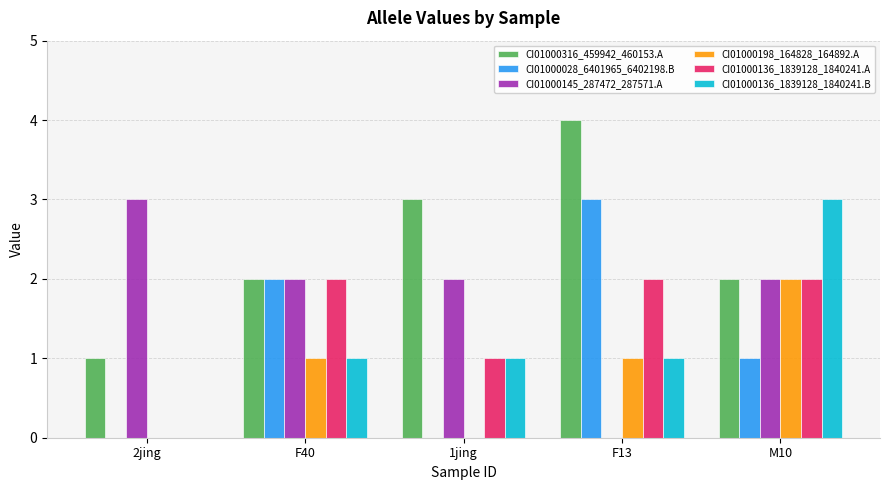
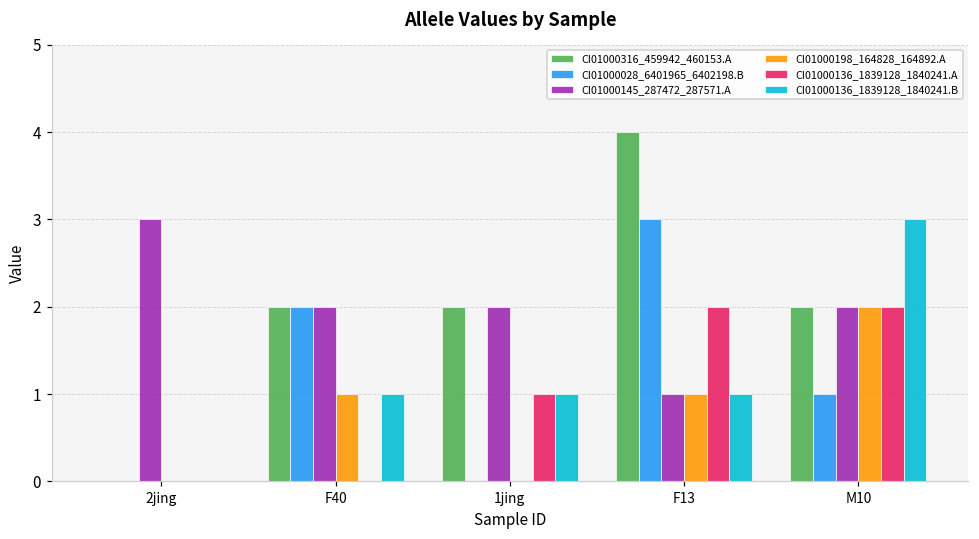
  {
    "CI01000316_459942_460153.A": {
-     "2jing": 1,
+     "2jing": 0,
      "F40": 2,
-     "1jing": 3,
+     "1jing": 2,
      "F13": 4,
      "M10": 2
    },
    "CI01000145_287472_287571.A": {
      "2jing": 3,
      "F40": 2,
      "1jing": 2,
-     "F13": 0,
+     "F13": 1,
      "M10": 2
    },
    "CI01000198_164828_164892.A": {
      "2jing": 0,
      "F40": 1,
      "1jing": 0,
      "F13": 1,
      "M10": 2
    },
    "CI01000136_1839128_1840241.A": {
      "2jing": 0,
-     "F40": 2,
+     "F40": 0,
      "1jing": 1,
      "F13": 2,
      "M10": 2
    }
  }
